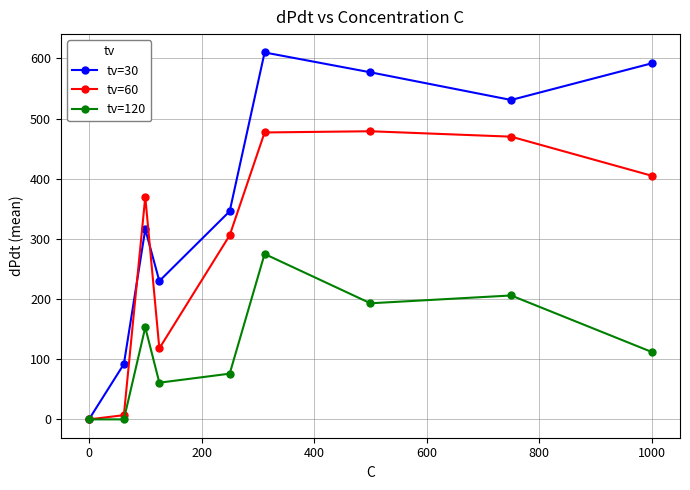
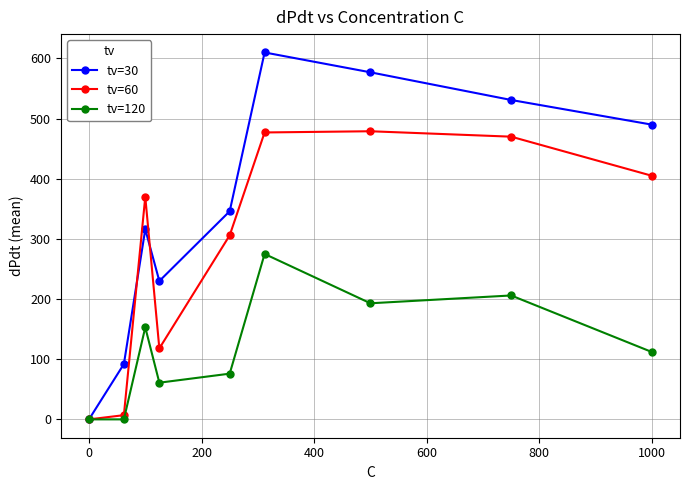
  {
    "tv=30": {
-     "1000": 590
+     "1000": 490
    },
    "tv=60": {
      "1000": 410
    },
    "tv=120": {
      "1000": 110
    }
  }
